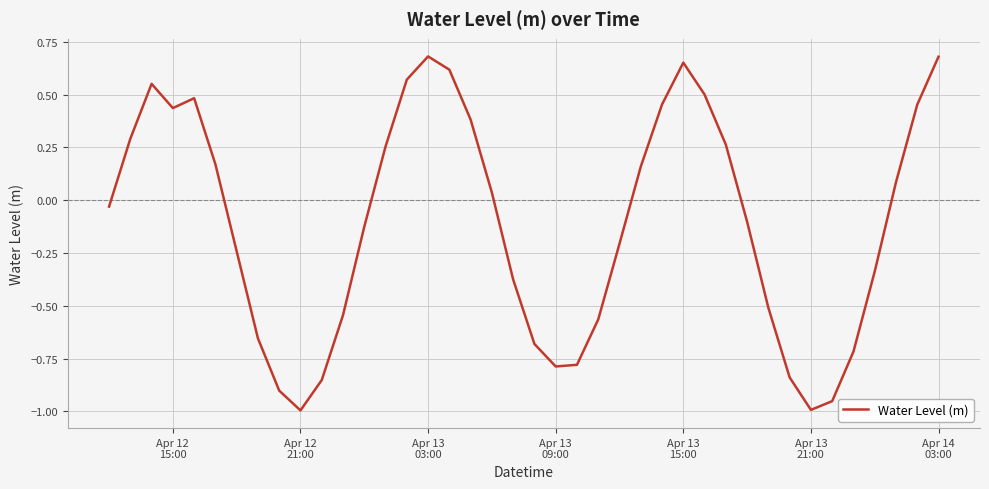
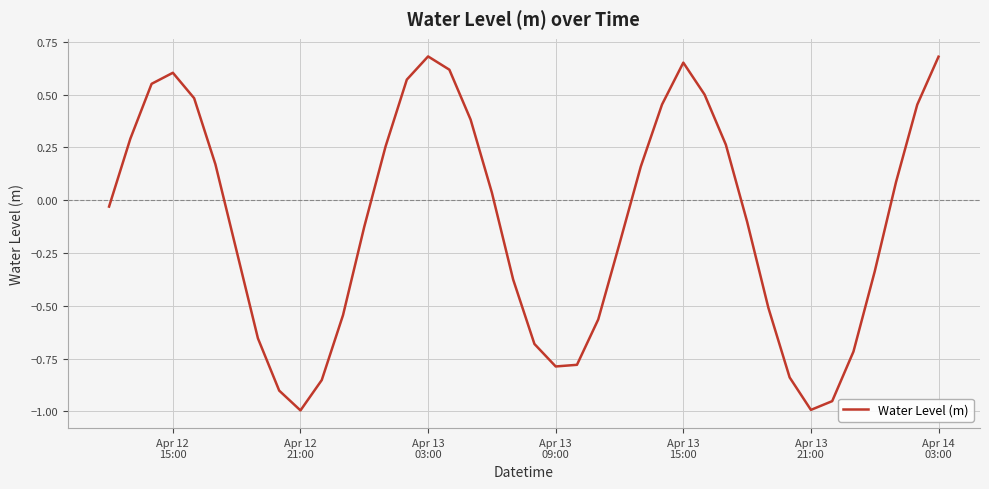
  {
-   "Apr 12 15:00": 0.44,
+   "Apr 12 15:00": 0.60,
    "Apr 12 21:00": -1.00,
    "Apr 13 03:00": 0.68,
    "Apr 13 09:00": -0.79,
    "Apr 13 15:00": 0.65,
    "Apr 13 21:00": -0.99,
    "Apr 14 03:00": 0.68
  }
